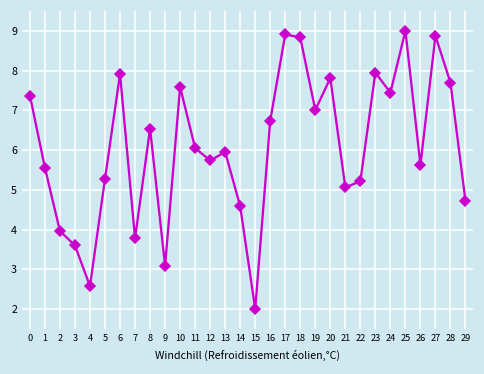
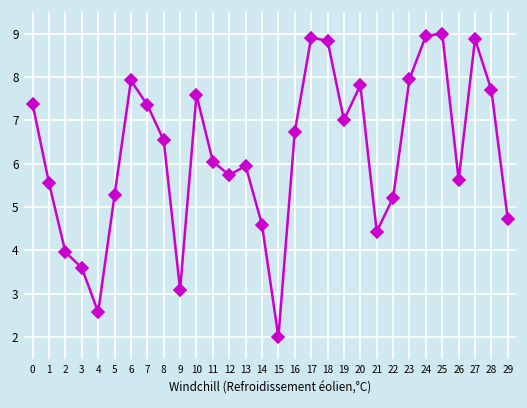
  {
    "0": 7.4,
    "1": 5.6,
    "2": 4.0,
    "3": 3.6,
    "4": 2.6,
    "5": 5.3,
    "6": 7.9,
-   "7": 3.8,
+   "7": 7.4,
    "8": 6.5,
    "9": 3.1,
    "10": 7.6,
    "11": 6.1,
    "12": 5.7,
    "13": 6.0,
    "14": 4.6,
    "15": 2.0,
    "16": 6.7,
    "17": 8.9,
    "18": 8.8,
    "19": 7.0,
    "20": 7.8,
-   "21": 5.1,
+   "21": 4.4,
    "22": 5.2,
    "23": 8.0,
-   "24": 7.4,
+   "24": 9.0,
    "25": 9.0,
    "26": 5.6,
    "27": 8.9,
    "28": 7.7,
    "29": 4.7
  }
